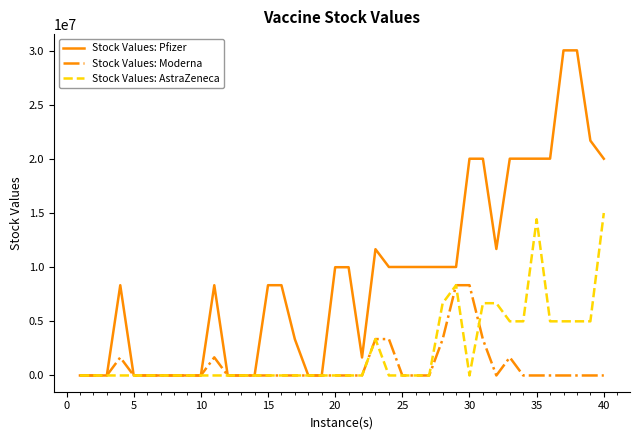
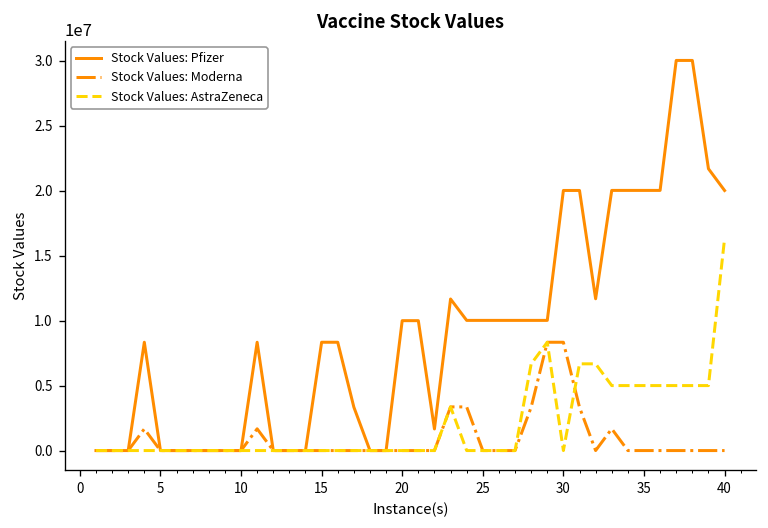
  {
    "Stock Values: AstraZeneca": {
      "30": 0,
-     "35": 14400000,
-     "40": 15000000
+     "35": 5000000,
+     "40": 16300000
    }
  }
